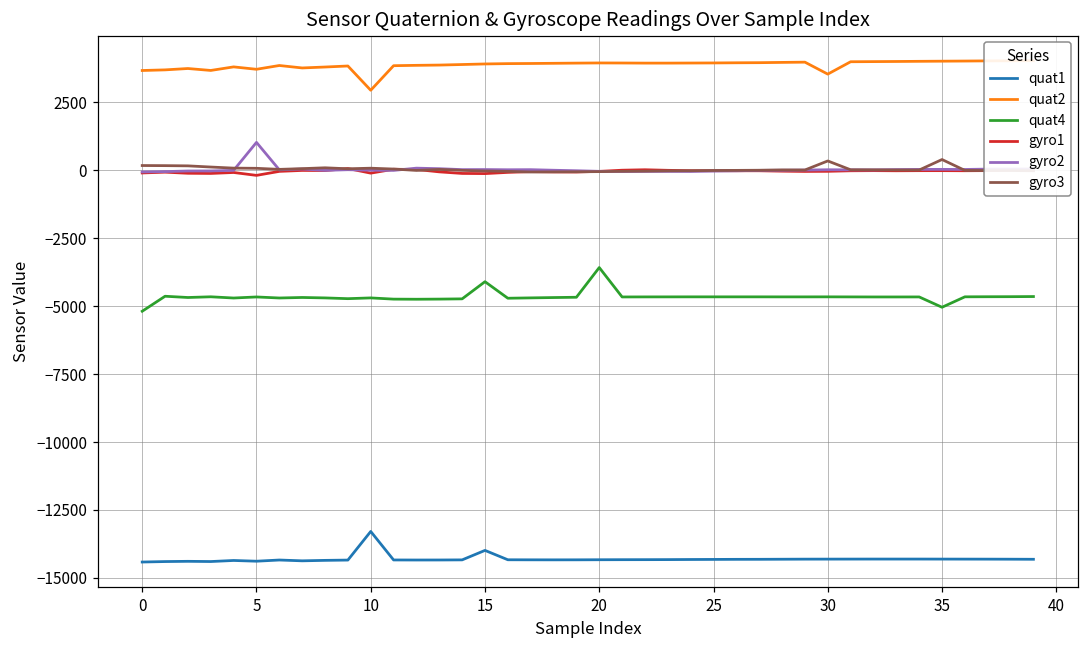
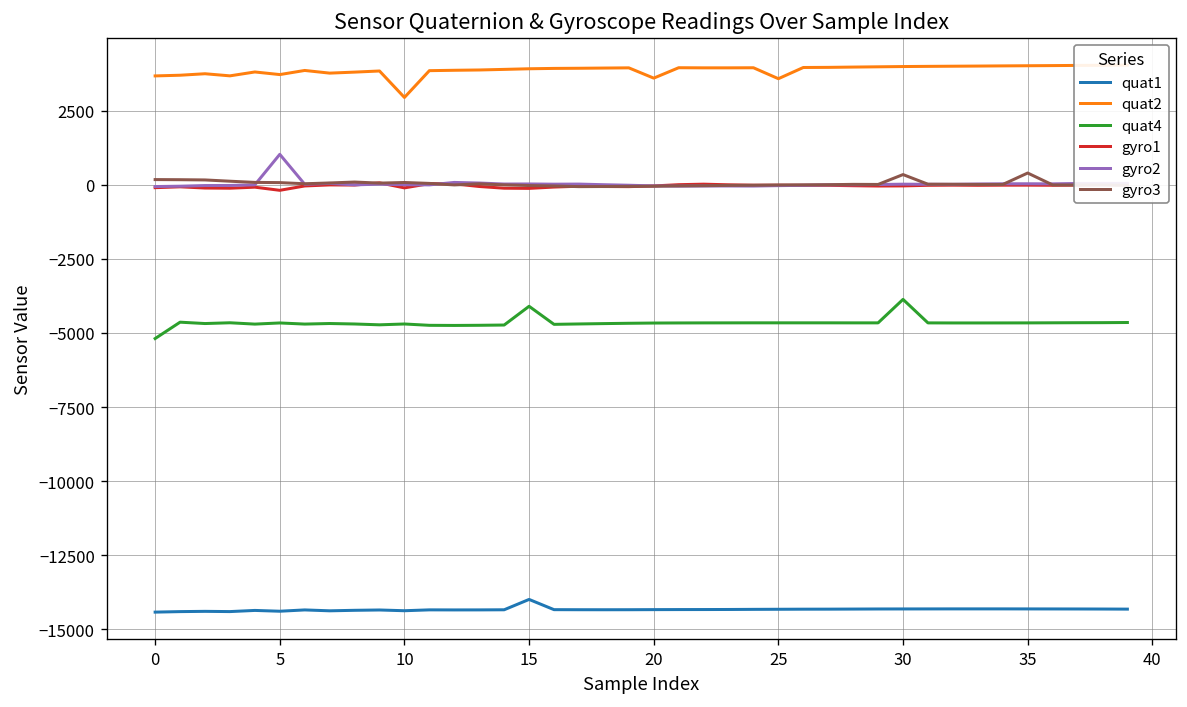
  {
    "quat1": {
      "0": -14400,
      "5": -14400,
-     "10": -13300,
+     "10": -14400,
      "15": -14000,
      "20": -14300,
      "25": -14300,
      "30": -14300,
      "35": -14300
    },
    "quat2": {
      "0": 3700,
      "5": 3700,
      "10": 2900,
      "15": 3900,
-     "20": 3900,
-     "25": 3900,
-     "30": 3500,
+     "20": 3600,
+     "25": 3600,
+     "30": 4000,
      "35": 4000
    },
    "quat4": {
      "0": -5200,
      "5": -4700,
      "10": -4700,
      "15": -4100,
-     "20": -3600,
+     "20": -4700,
      "25": -4700,
-     "30": -4700,
-     "35": -5000
+     "30": -3900,
+     "35": -4700
    },
    "gyro1": {
      "5": -200,
      "10": -100
    },
    "gyro2": {
      "5": 1000
    },
    "gyro3": {
      "0": 200,
      "5": 100,
      "30": 300,
      "35": 400
    }
  }
